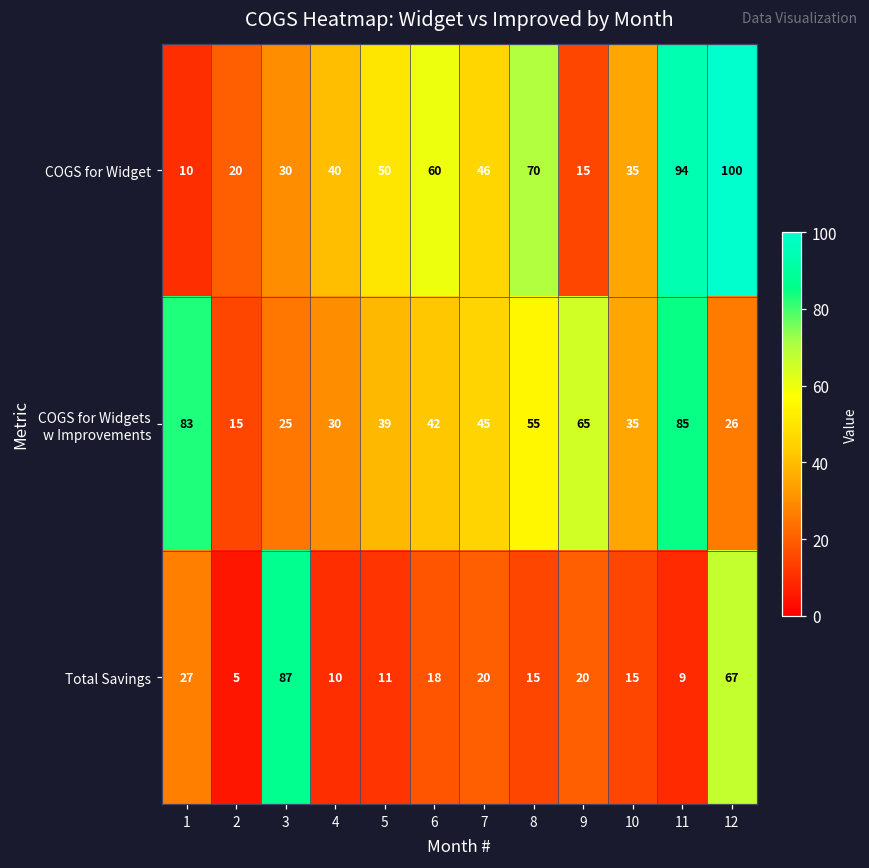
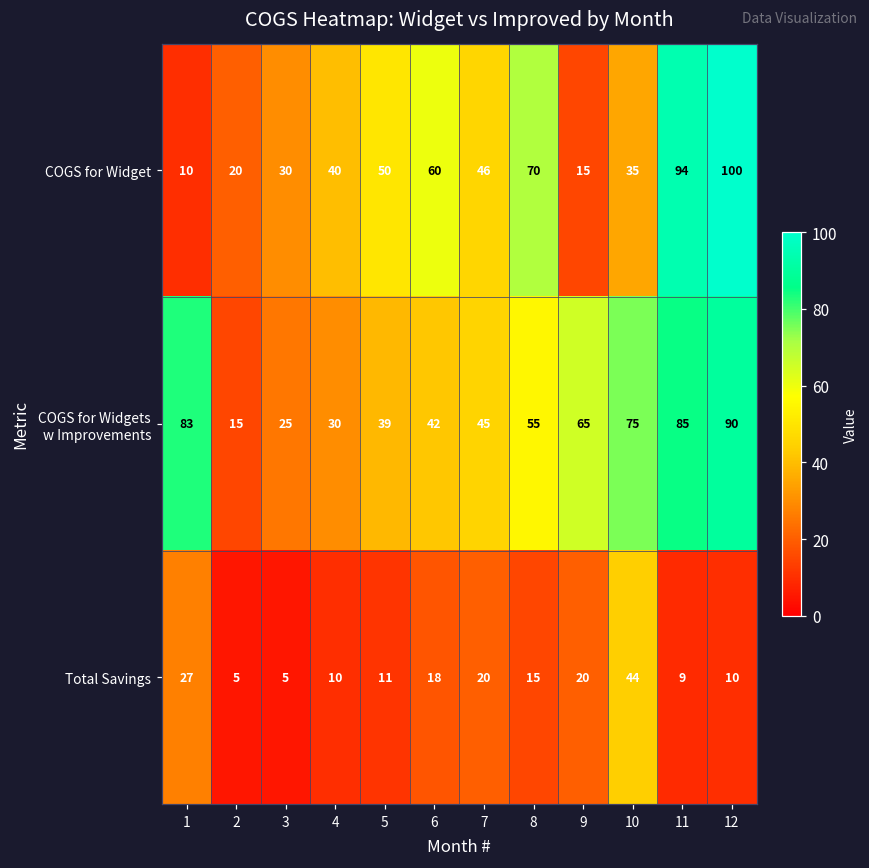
  {
    "COGS for Widget": {
      "1": 10,
      "2": 20,
      "3": 30,
      "4": 40,
      "5": 50,
      "6": 60,
      "7": 46,
      "8": 70,
      "9": 15,
      "10": 35,
      "11": 94,
      "12": 100
    },
    "COGS for Widgets w Improvements": {
      "1": 83,
      "2": 15,
      "3": 25,
      "4": 30,
      "5": 39,
      "6": 42,
      "7": 45,
      "8": 55,
      "9": 65,
-     "10": 35,
+     "10": 75,
      "11": 85,
-     "12": 26
+     "12": 90
    },
    "Total Savings": {
      "1": 27,
      "2": 5,
-     "3": 87,
+     "3": 5,
      "4": 10,
      "5": 11,
      "6": 18,
      "7": 20,
      "8": 15,
      "9": 20,
-     "10": 15,
+     "10": 44,
      "11": 9,
-     "12": 67
+     "12": 10
    }
  }
